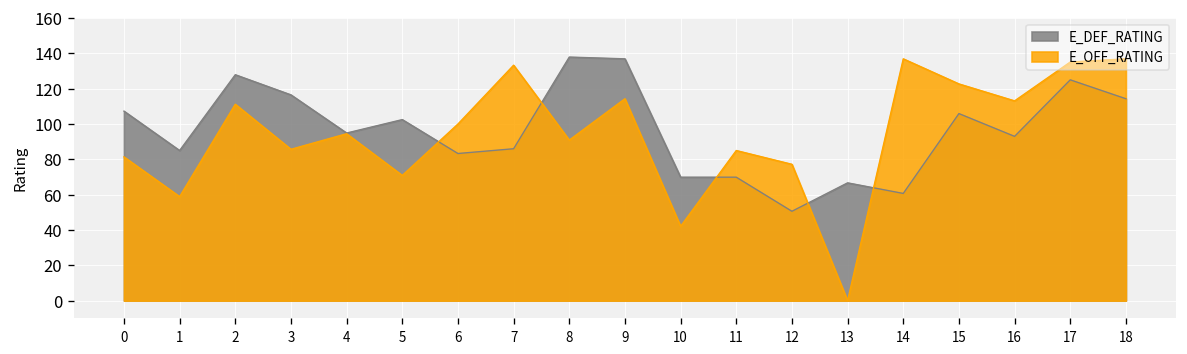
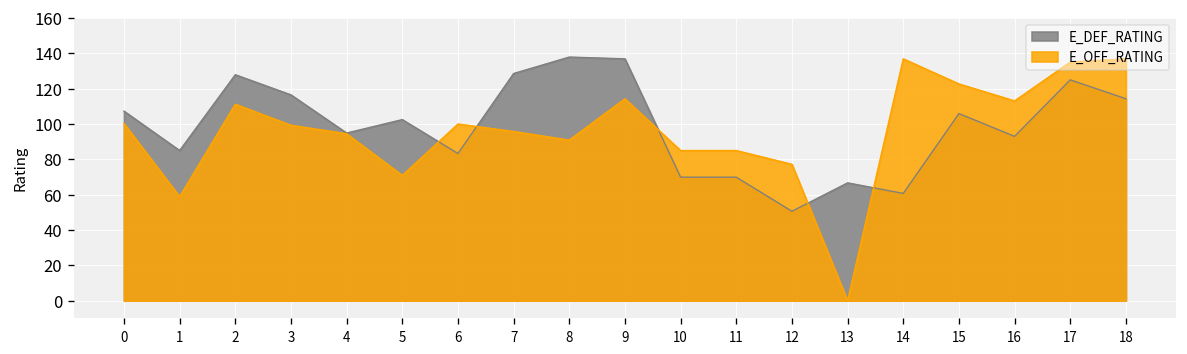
  {
    "E_DEF_RATING": {
      "0": 107,
      "1": 85,
      "2": 128,
      "3": 117,
      "5": 103,
      "6": 83,
-     "7": 86,
+     "7": 129,
      "8": 138,
      "9": 137,
      "10": 70,
      "11": 70,
      "12": 51,
      "13": 67,
      "14": 61,
      "15": 106,
      "16": 93,
      "17": 125,
      "18": 114
    },
    "E_OFF_RATING": {
-     "0": 81,
+     "0": 100,
      "1": 59,
      "2": 111,
-     "3": 86,
+     "3": 99,
      "5": 71,
      "6": 100,
-     "7": 133,
+     "7": 96,
      "8": 91,
      "9": 114,
-     "10": 42,
+     "10": 85,
      "11": 85,
      "12": 77,
      "13": 0,
      "14": 137,
      "15": 123,
      "16": 113
    }
  }
